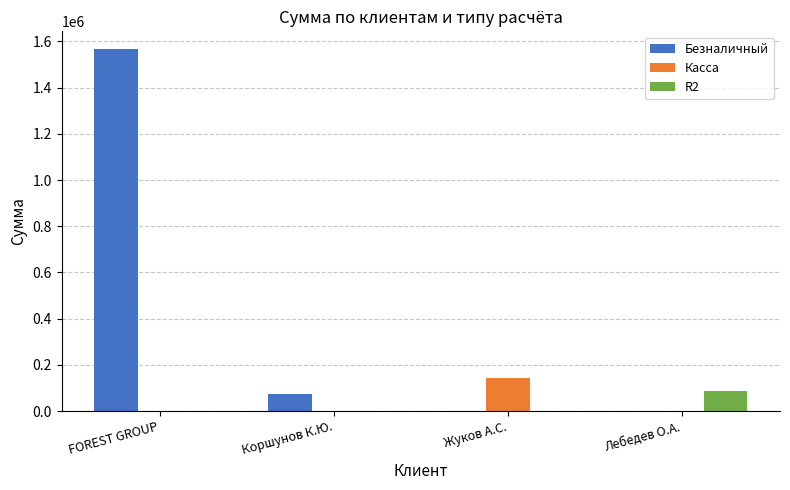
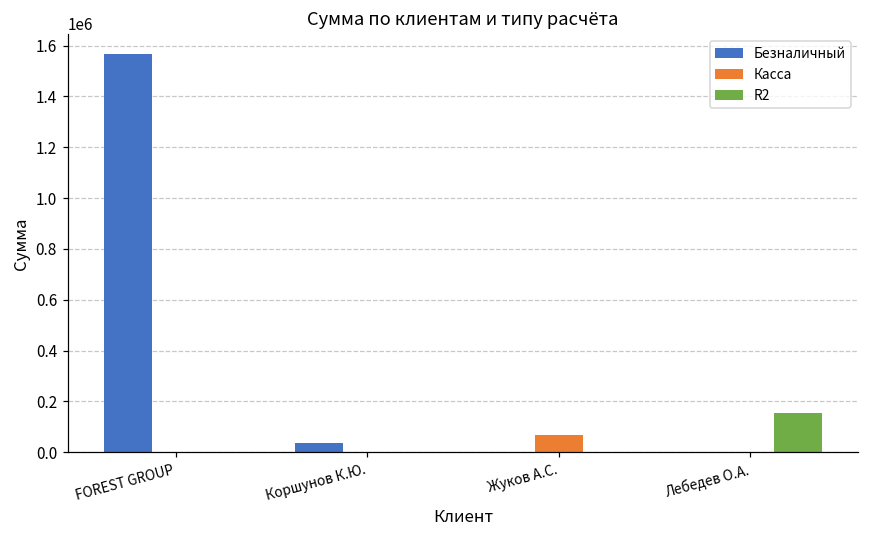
  {
    "Безналичный": {
      "FOREST GROUP": 1570000,
-     "Коршунов К.Ю.": 70000,
+     "Коршунов К.Ю.": 40000,
      "Жуков А.С.": 0,
      "Лебедев О.А.": 0
    },
    "Касса": {
      "FOREST GROUP": 0,
      "Коршунов К.Ю.": 0,
-     "Жуков А.С.": 140000,
+     "Жуков А.С.": 70000,
      "Лебедев О.А.": 0
    },
    "R2": {
      "FOREST GROUP": 0,
      "Коршунов К.Ю.": 0,
      "Жуков А.С.": 0,
-     "Лебедев О.А.": 90000
+     "Лебедев О.А.": 160000
    }
  }
